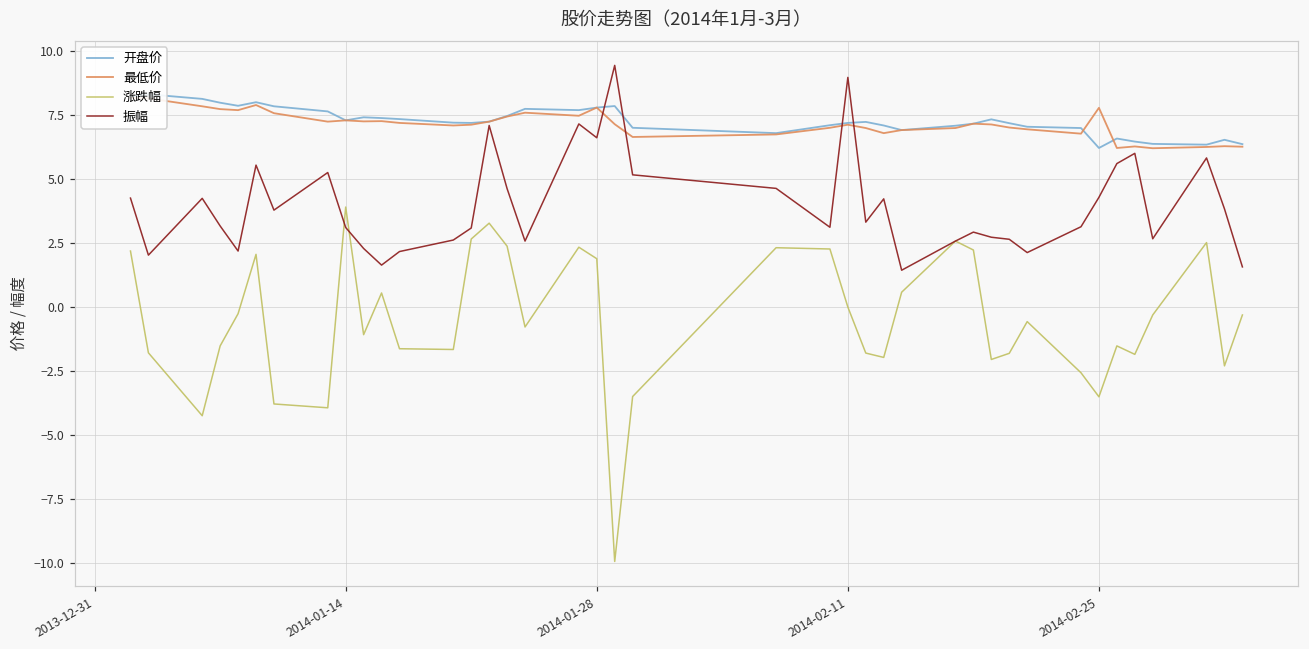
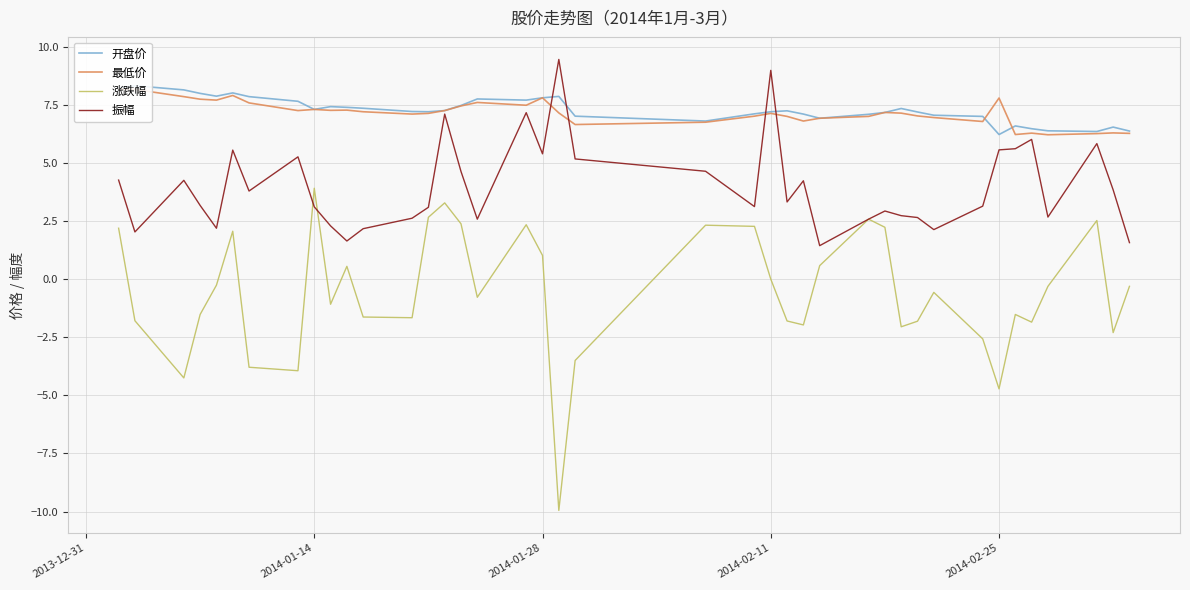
  {
    "开盘价": {
      "2014-02-25": 6.2
    },
    "最低价": {
      "2014-02-25": 7.8
    },
    "涨跌幅": {
      "2014-01-14": 3.9,
-     "2014-01-28": 1.9,
+     "2014-01-28": 1.0,
      "2014-02-11": 0.0,
-     "2014-02-25": -3.5
+     "2014-02-25": -4.7
    },
    "振幅": {
      "2014-01-14": 3.1,
-     "2014-01-28": 6.6,
+     "2014-01-28": 5.4,
      "2014-02-11": 9.0,
-     "2014-02-25": 4.3
+     "2014-02-25": 5.6
    }
  }
